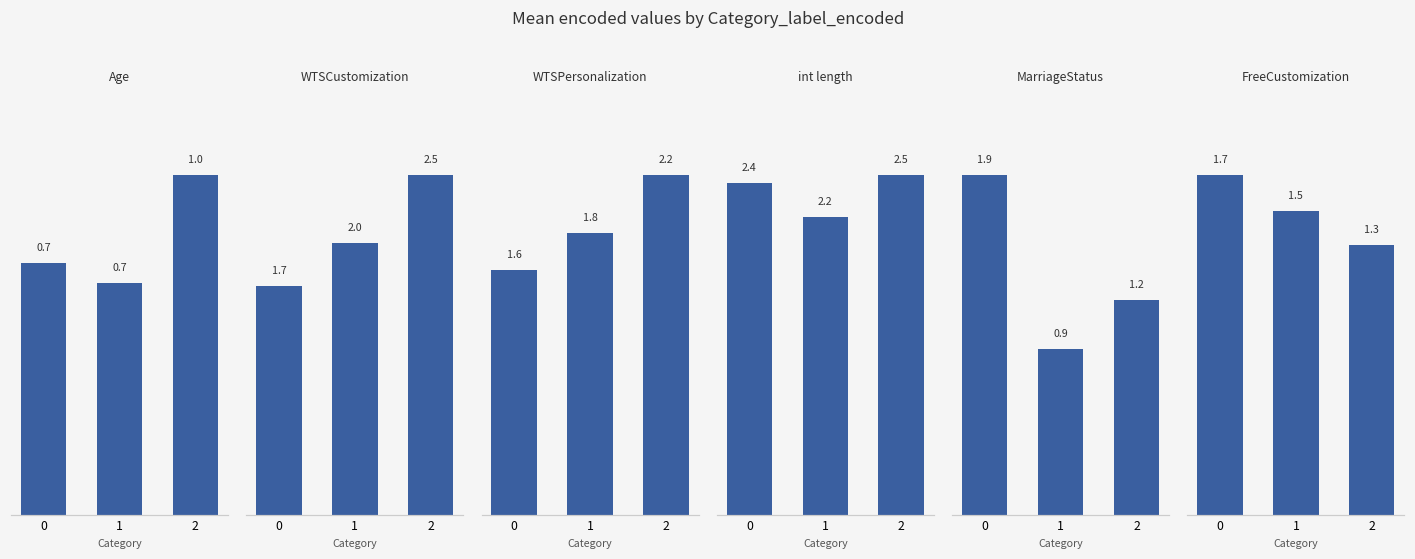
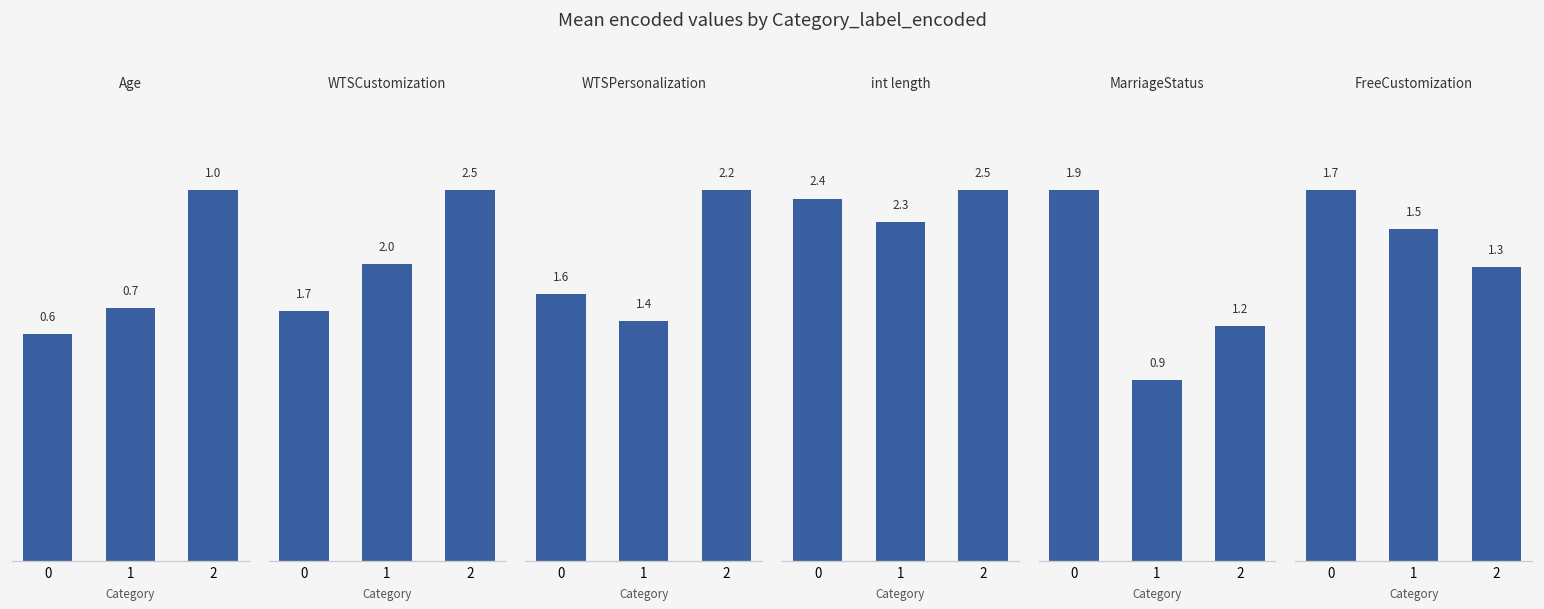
  {
    "Age": {
-     "0": 0.7,
+     "0": 0.6,
      "1": 0.7,
      "2": 1.0
    },
    "WTSCustomization": {
      "0": 1.7,
      "1": 2.0,
      "2": 2.5
    },
    "WTSPersonalization": {
      "0": 1.6,
-     "1": 1.8,
+     "1": 1.4,
      "2": 2.2
    },
    "int length": {
      "0": 2.4,
-     "1": 2.2,
+     "1": 2.3,
      "2": 2.5
    },
    "MarriageStatus": {
      "0": 1.9,
      "1": 0.9,
      "2": 1.2
    },
    "FreeCustomization": {
      "0": 1.7,
      "1": 1.5,
      "2": 1.3
    }
  }
